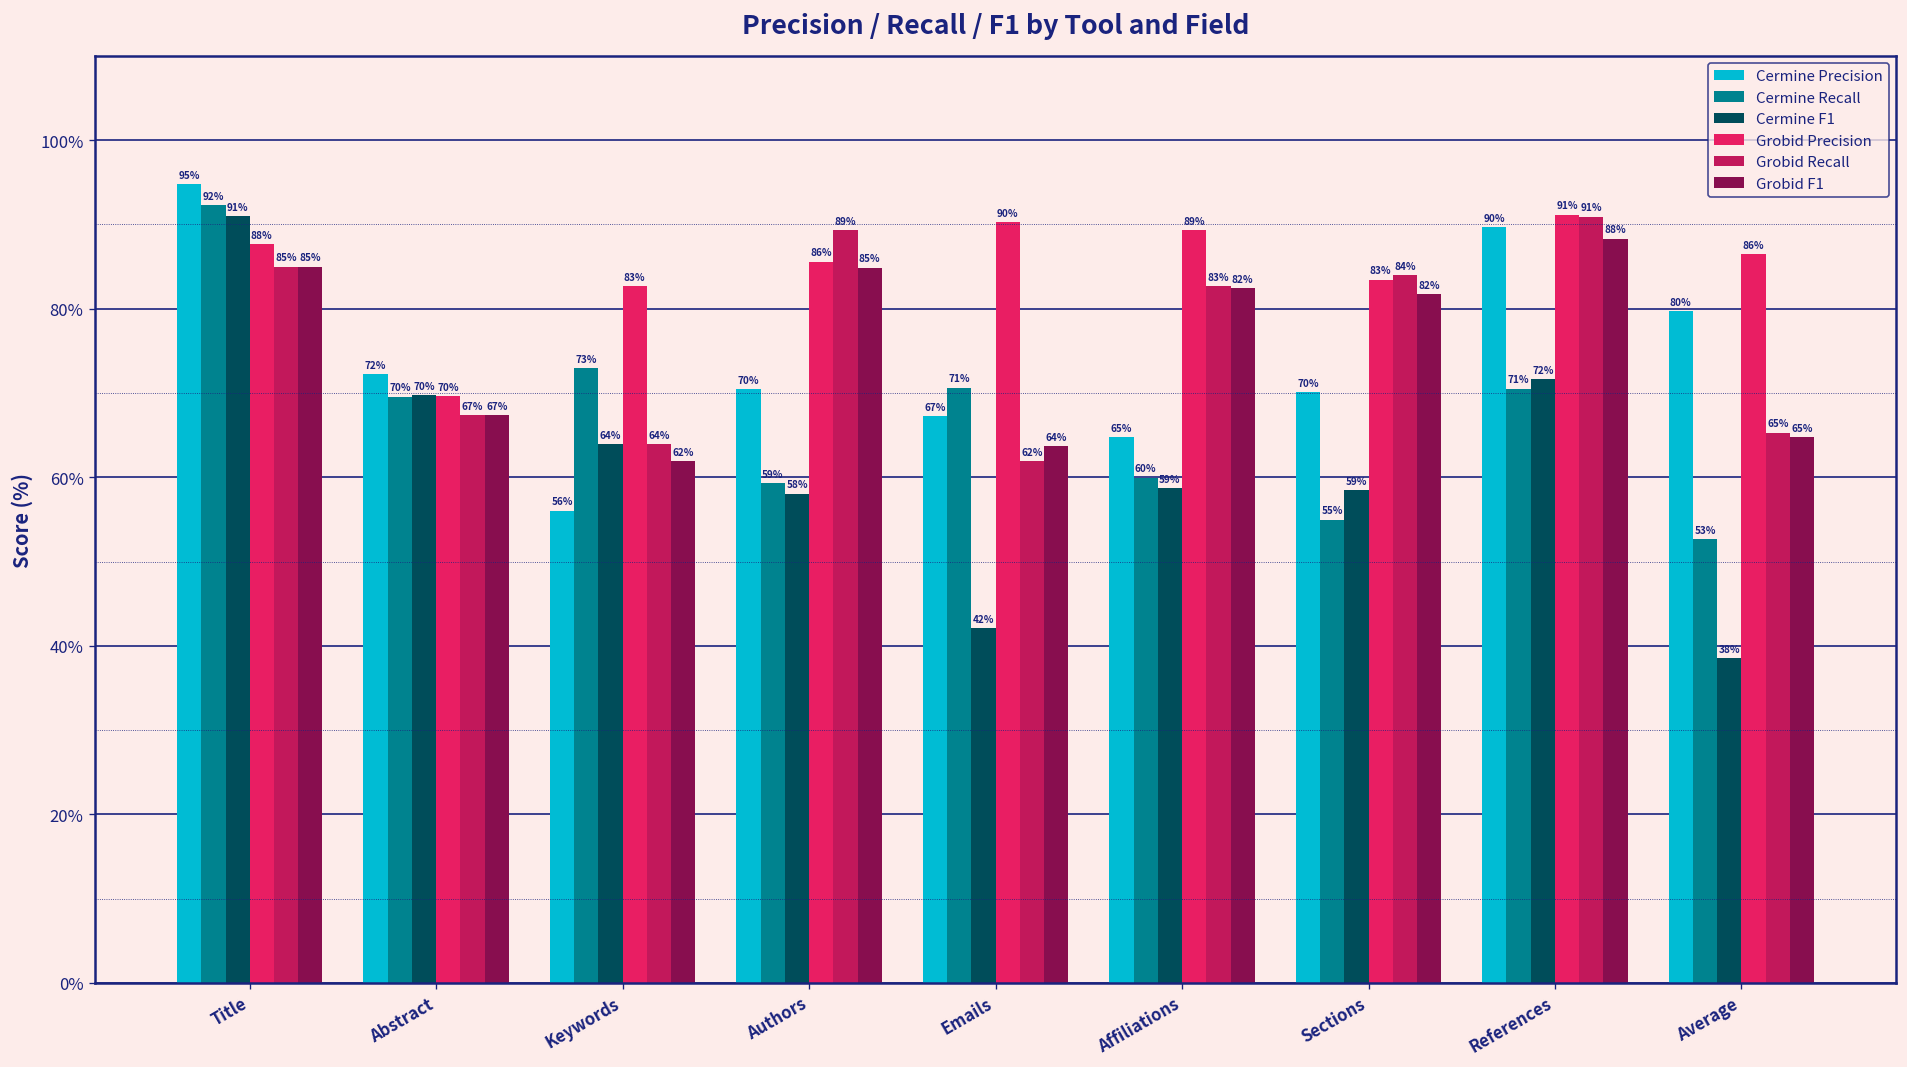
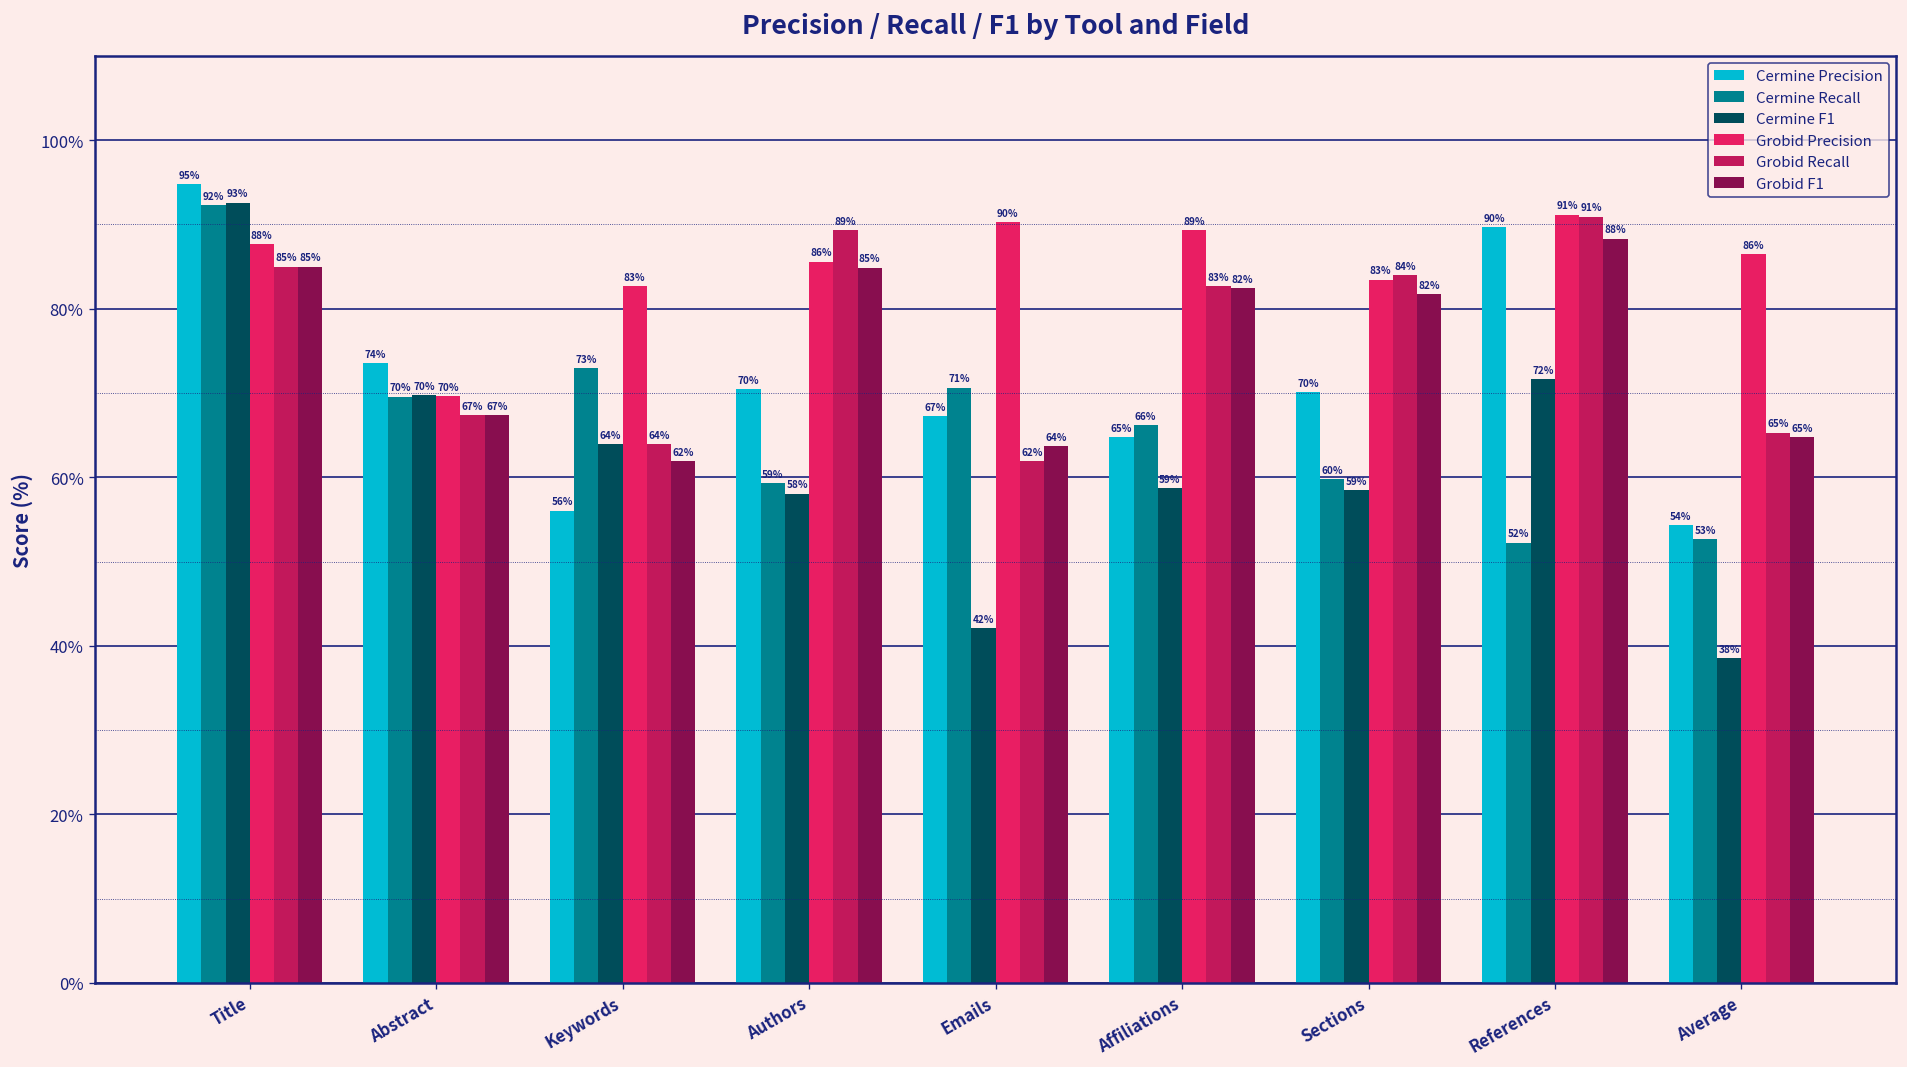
  {
    "Cermine Precision": {
      "Title": "95%",
-     "Abstract": "72%",
+     "Abstract": "74%",
      "Keywords": "56%",
      "Authors": "70%",
      "Emails": "67%",
      "Affiliations": "65%",
      "Sections": "70%",
      "References": "90%",
-     "Average": "80%"
+     "Average": "54%"
    },
    "Cermine Recall": {
      "Title": "92%",
      "Abstract": "70%",
      "Keywords": "73%",
      "Authors": "59%",
      "Emails": "71%",
-     "Affiliations": "60%",
-     "Sections": "55%",
-     "References": "71%",
+     "Affiliations": "66%",
+     "Sections": "60%",
+     "References": "52%",
      "Average": "53%"
    },
    "Cermine F1": {
-     "Title": "91%",
+     "Title": "93%",
      "Abstract": "70%",
      "Keywords": "64%",
      "Authors": "58%",
      "Emails": "42%",
      "Affiliations": "59%",
      "Sections": "59%",
      "References": "72%",
      "Average": "38%"
    },
    "Grobid F1": {
      "Title": "85%",
      "Abstract": "67%",
      "Keywords": "62%",
      "Authors": "85%",
      "Emails": "64%",
      "Affiliations": "82%",
      "Sections": "82%",
      "References": "88%",
      "Average": "65%"
    }
  }
